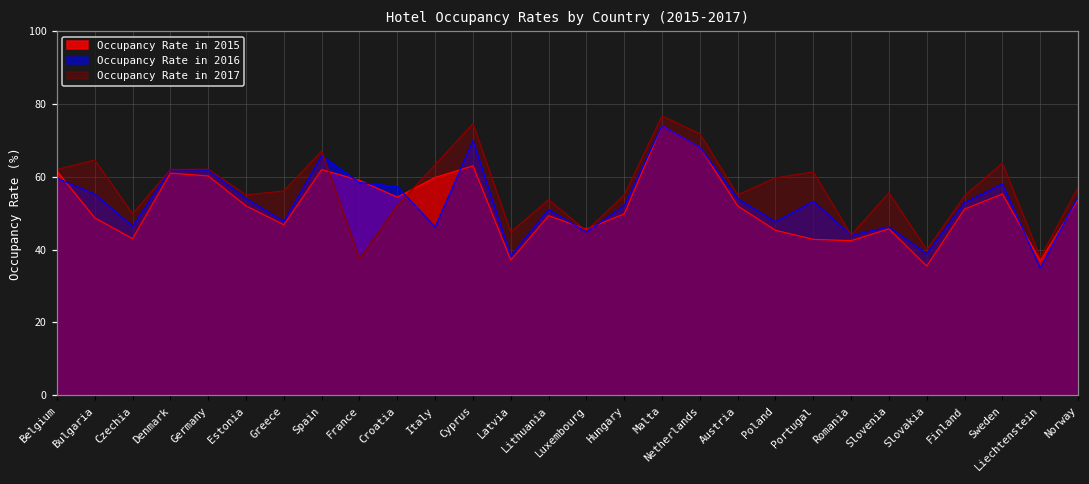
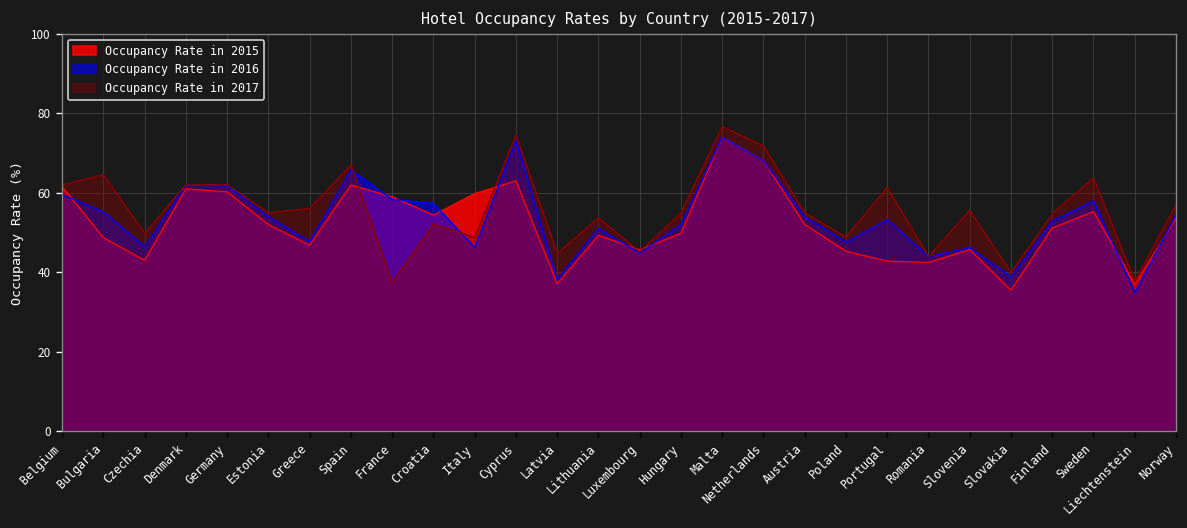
  {
    "Occupancy Rate in 2015": {
      "Bulgaria": 49,
      "Czechia": 43,
      "Denmark": 61,
      "Germany": 60,
      "Estonia": 52,
      "Greece": 47,
      "Spain": 62,
      "Croatia": 54,
      "Italy": 60,
      "Cyprus": 63,
      "Latvia": 37,
      "Lithuania": 49,
      "Hungary": 50,
      "Austria": 52,
      "Poland": 45,
      "Portugal": 43,
      "Romania": 42,
      "Slovakia": 35,
      "Finland": 51,
      "Sweden": 55,
      "Liechtenstein": 37,
      "Norway": 54
    },
    "Occupancy Rate in 2016": {
      "Belgium": 60,
      "Bulgaria": 55,
      "Czechia": 46,
      "Estonia": 54,
      "Greece": 48,
      "Spain": 66,
      "Croatia": 57,
      "Italy": 46,
-     "Cyprus": 70,
+     "Cyprus": 73,
      "Latvia": 38,
      "Lithuania": 51,
      "Hungary": 52,
      "Austria": 54,
      "Poland": 48,
      "Portugal": 53,
      "Slovakia": 39,
      "Finland": 53,
      "Sweden": 58,
      "Liechtenstein": 35,
      "Norway": 54
    },
    "Occupancy Rate in 2017": {
      "Bulgaria": 65,
      "Czechia": 50,
      "Estonia": 55,
      "Greece": 56,
      "Spain": 67,
      "France": 37,
      "Croatia": 52,
-     "Italy": 63,
+     "Italy": 49,
      "Cyprus": 75,
      "Latvia": 45,
      "Lithuania": 54,
      "Hungary": 55,
      "Malta": 77,
      "Netherlands": 72,
      "Austria": 55,
-     "Poland": 60,
+     "Poland": 49,
      "Portugal": 61,
      "Slovenia": 56,
      "Slovakia": 40,
      "Finland": 55,
      "Sweden": 64,
      "Liechtenstein": 38,
      "Norway": 57
    }
  }
